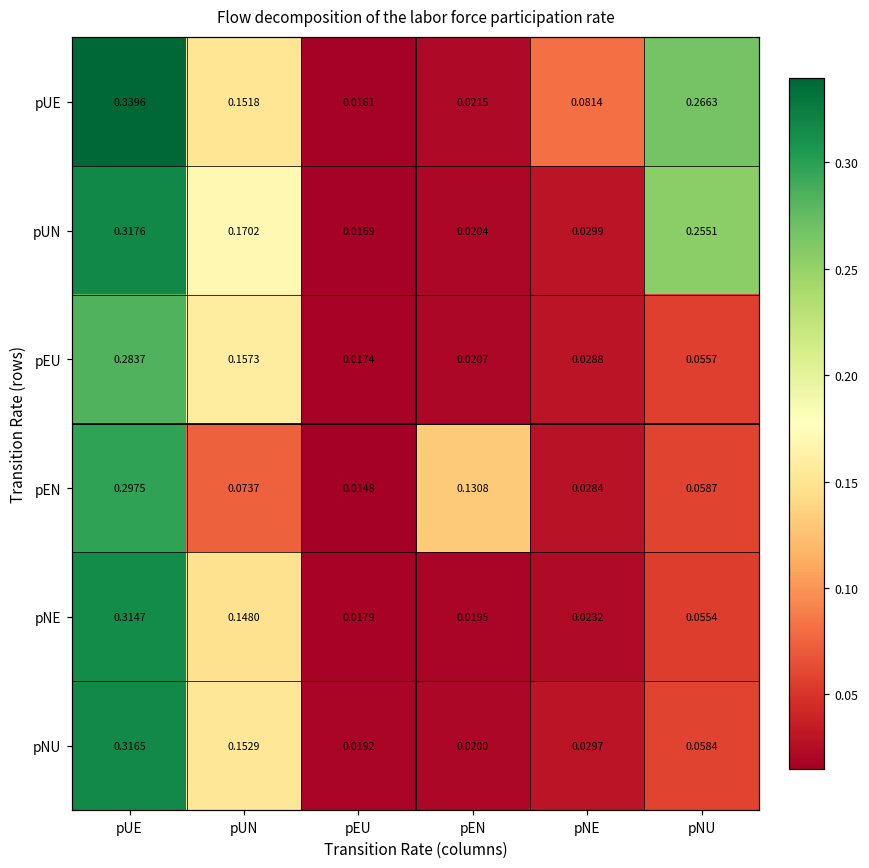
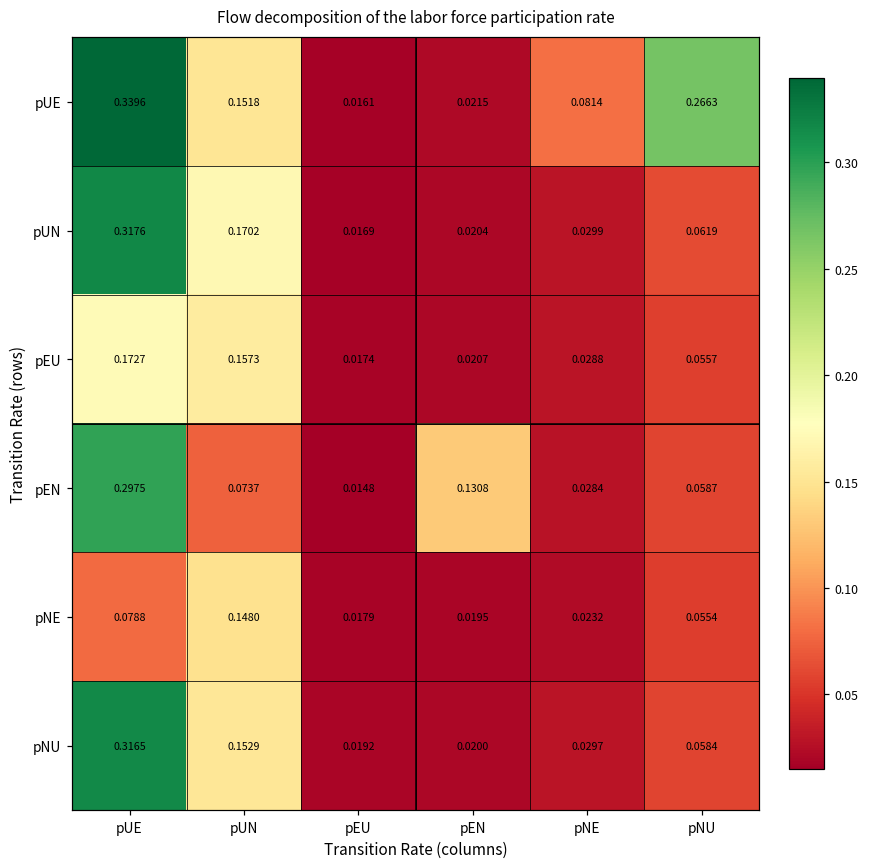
  {
    "pUE": {
      "pUE": 0.3396,
      "pUN": 0.1518,
      "pEU": 0.0161,
      "pEN": 0.0215,
      "pNE": 0.0814,
      "pNU": 0.2663
    },
    "pUN": {
      "pUE": 0.3176,
      "pUN": 0.1702,
      "pEU": 0.0169,
      "pEN": 0.0204,
      "pNE": 0.0299,
-     "pNU": 0.2551
+     "pNU": 0.0619
    },
    "pEU": {
-     "pUE": 0.2837,
+     "pUE": 0.1727,
      "pUN": 0.1573,
      "pEU": 0.0174,
      "pEN": 0.0207,
      "pNE": 0.0288,
      "pNU": 0.0557
    },
    "pEN": {
      "pUE": 0.2975,
      "pUN": 0.0737,
      "pEU": 0.0148,
      "pEN": 0.1308,
      "pNE": 0.0284,
      "pNU": 0.0587
    },
    "pNE": {
-     "pUE": 0.3147,
+     "pUE": 0.0788,
      "pUN": 0.1480,
      "pEU": 0.0179,
      "pEN": 0.0195,
      "pNE": 0.0232,
      "pNU": 0.0554
    },
    "pNU": {
      "pUE": 0.3165,
      "pUN": 0.1529,
      "pEU": 0.0192,
      "pEN": 0.0200,
      "pNE": 0.0297,
      "pNU": 0.0584
    }
  }
